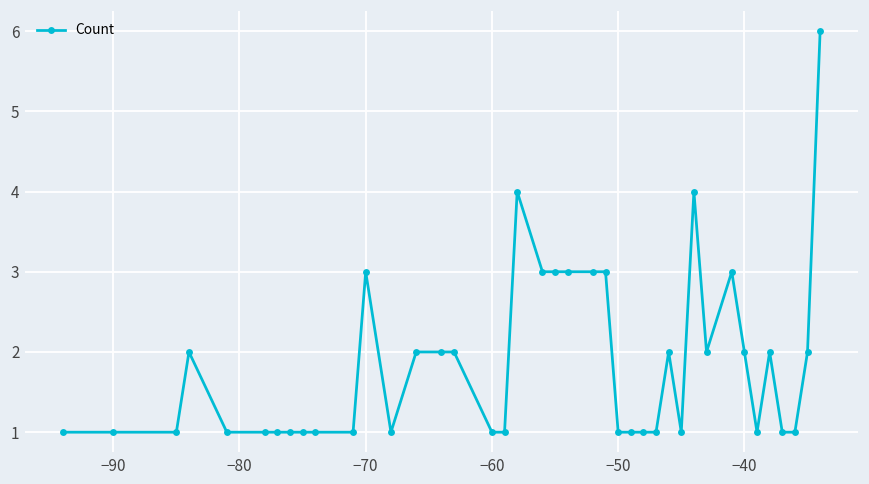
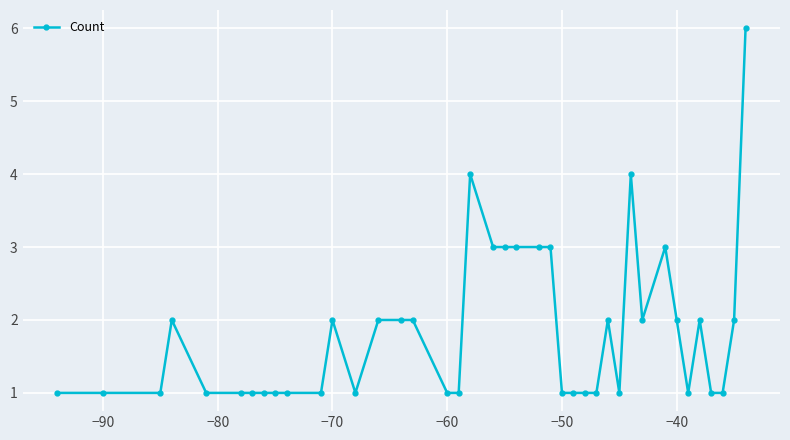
  {
    "−90": 1,
-   "−70": 3,
+   "−70": 2,
    "−60": 1,
    "−50": 1,
    "−40": 2
  }
